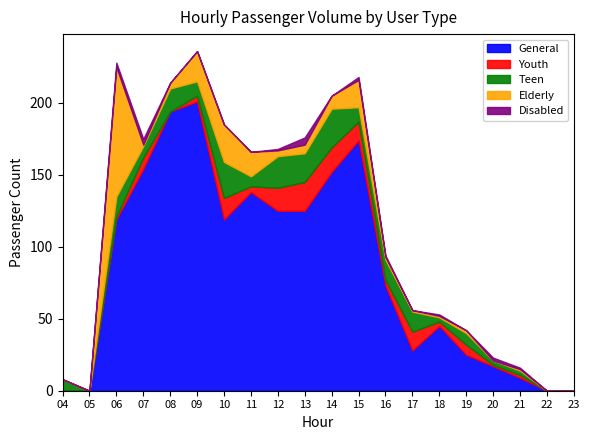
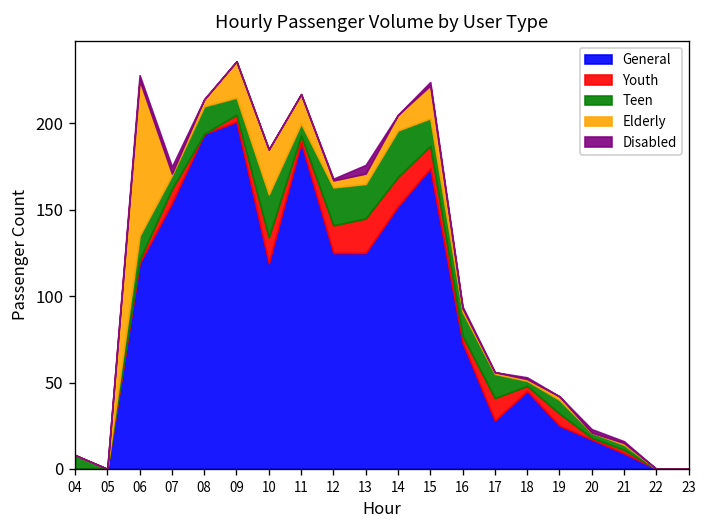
  {
    "General": {
      "06": 119,
      "07": 154,
      "09": 201,
      "10": 119,
-     "11": 138,
+     "11": 189,
      "12": 125,
      "13": 125,
      "14": 152,
      "15": 174,
      "16": 73,
      "17": 28,
      "18": 45,
      "19": 25,
      "21": 9
    },
    "Youth": {
      "06": 2,
      "07": 8,
      "09": 4,
      "10": 15,
      "11": 4,
      "12": 16,
      "13": 20,
      "14": 17,
      "15": 13,
      "16": 4,
      "17": 13,
      "18": 3,
      "19": 7,
      "21": 2
    },
    "Teen": {
      "06": 14,
      "08": 16,
      "09": 10,
      "10": 25,
      "11": 7,
      "12": 22,
      "13": 20,
      "14": 27,
-     "15": 10,
+     "15": 16,
      "16": 14,
      "19": 8
    },
    "Elderly": {
      "06": 90,
      "13": 6,
      "15": 19
    },
    "Disabled": {
      "06": 3,
      "07": 4,
      "13": 5,
      "15": 2,
      "20": 2
    }
  }
